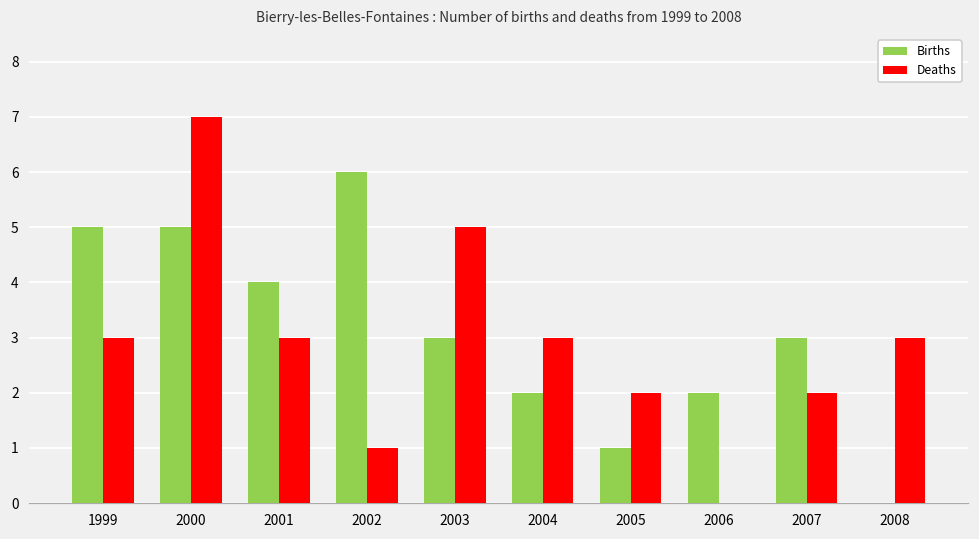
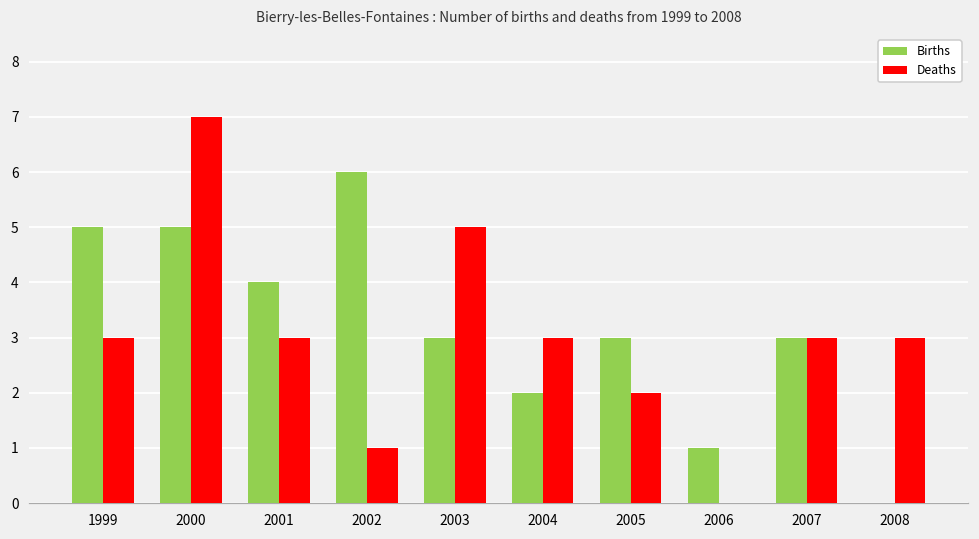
  {
    "Births": {
      "1999": 5,
      "2000": 5,
      "2001": 4,
      "2002": 6,
      "2003": 3,
      "2004": 2,
-     "2005": 1,
-     "2006": 2,
+     "2005": 3,
+     "2006": 1,
      "2007": 3,
      "2008": 0
    },
    "Deaths": {
      "1999": 3,
      "2000": 7,
      "2001": 3,
      "2002": 1,
      "2003": 5,
      "2004": 3,
      "2005": 2,
      "2006": 0,
-     "2007": 2,
+     "2007": 3,
      "2008": 3
    }
  }
